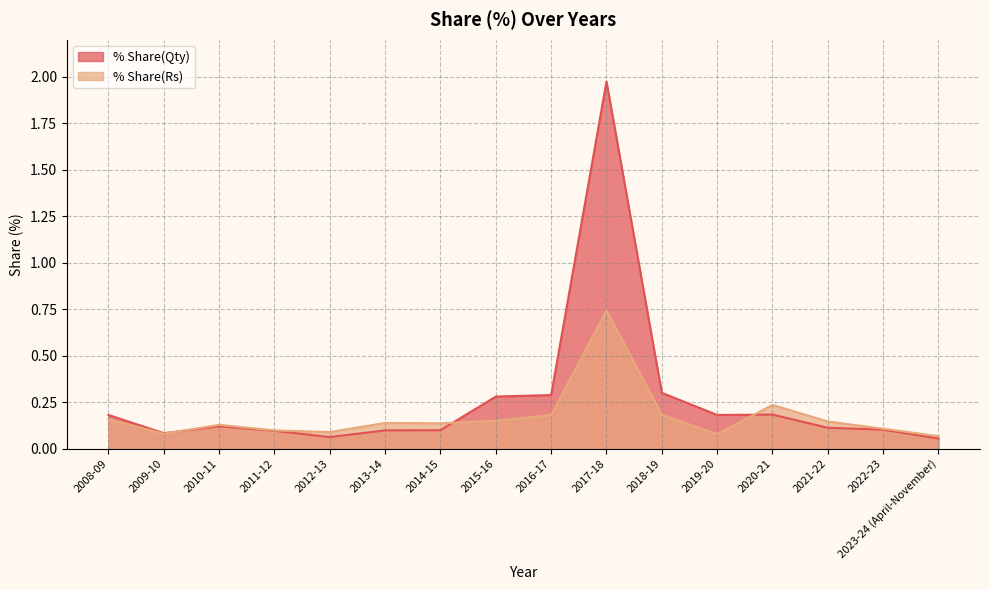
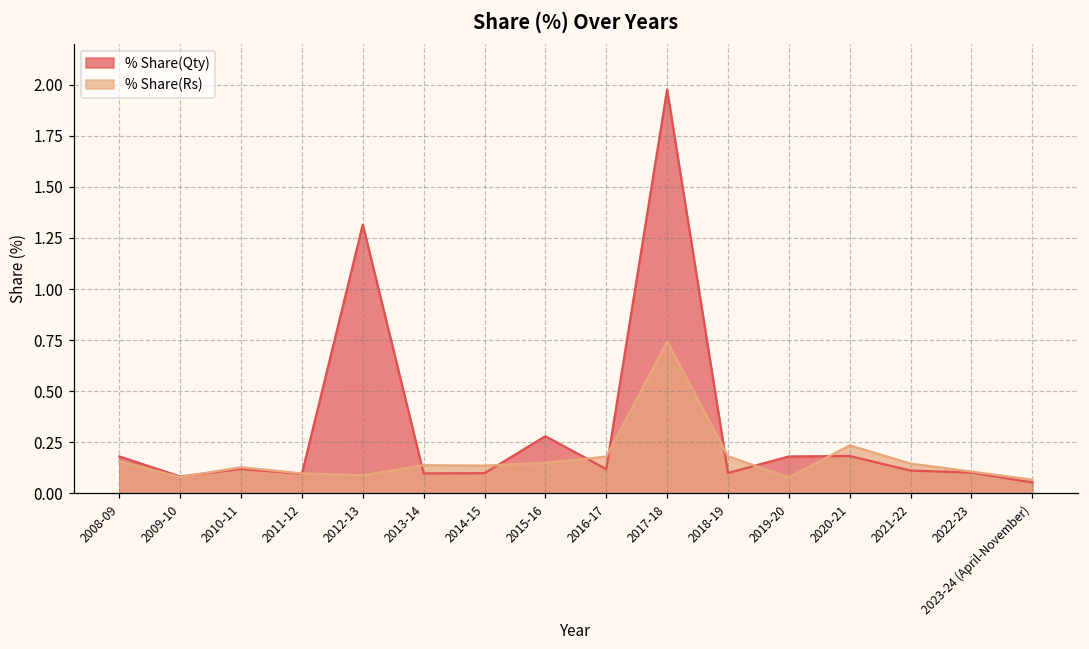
  {
    "% Share(Qty)": {
      "2008-09": 0.18,
-     "2012-13": 0.06,
+     "2012-13": 1.32,
      "2013-14": 0.10,
      "2014-15": 0.10,
      "2015-16": 0.28,
-     "2016-17": 0.29,
+     "2016-17": 0.12,
      "2017-18": 1.98,
-     "2018-19": 0.3,
+     "2018-19": 0.1,
      "2019-20": 0.18,
      "2020-21": 0.18,
      "2021-22": 0.11
    },
    "% Share(Rs)": {
      "2008-09": 0.16,
      "2012-13": 0.09,
      "2013-14": 0.14,
      "2014-15": 0.14,
      "2015-16": 0.15,
      "2016-17": 0.18,
      "2017-18": 0.74,
      "2018-19": 0.18,
      "2019-20": 0.08,
      "2020-21": 0.24,
      "2021-22": 0.15
    }
  }
